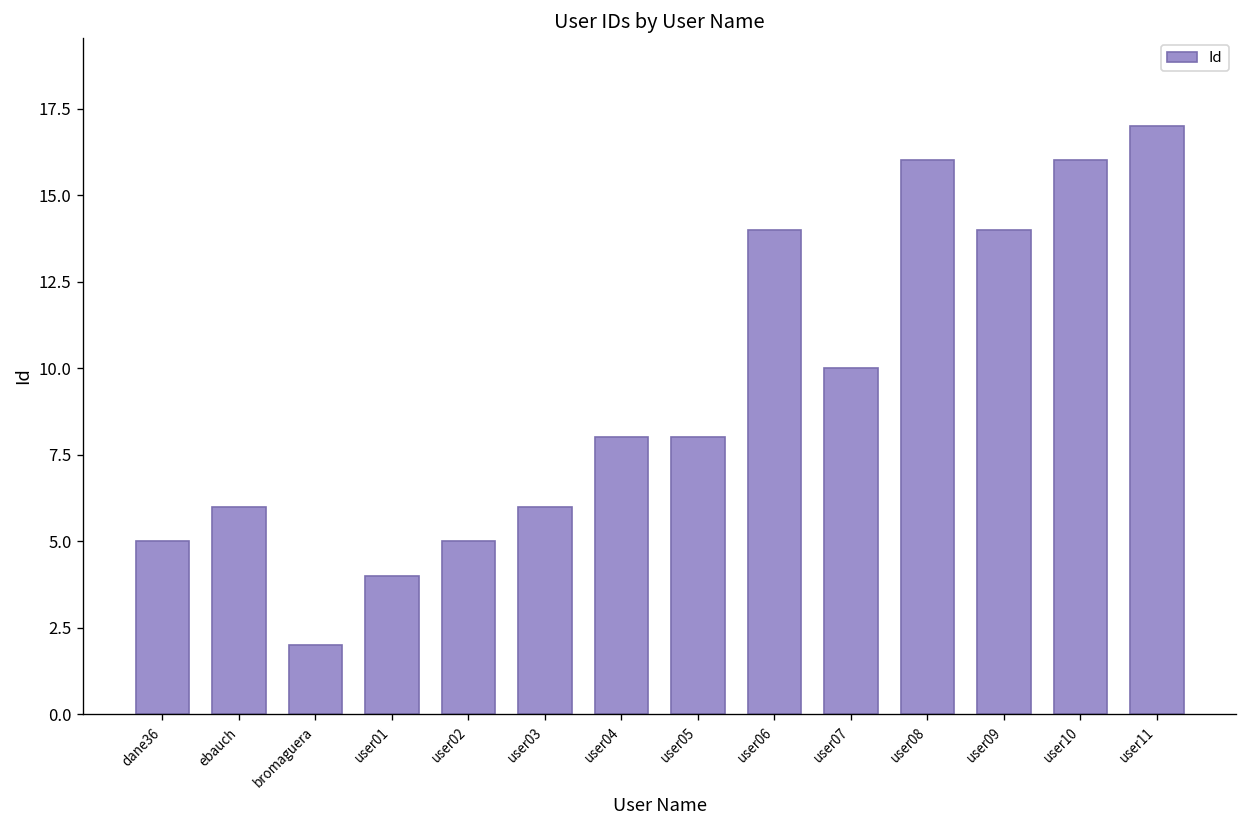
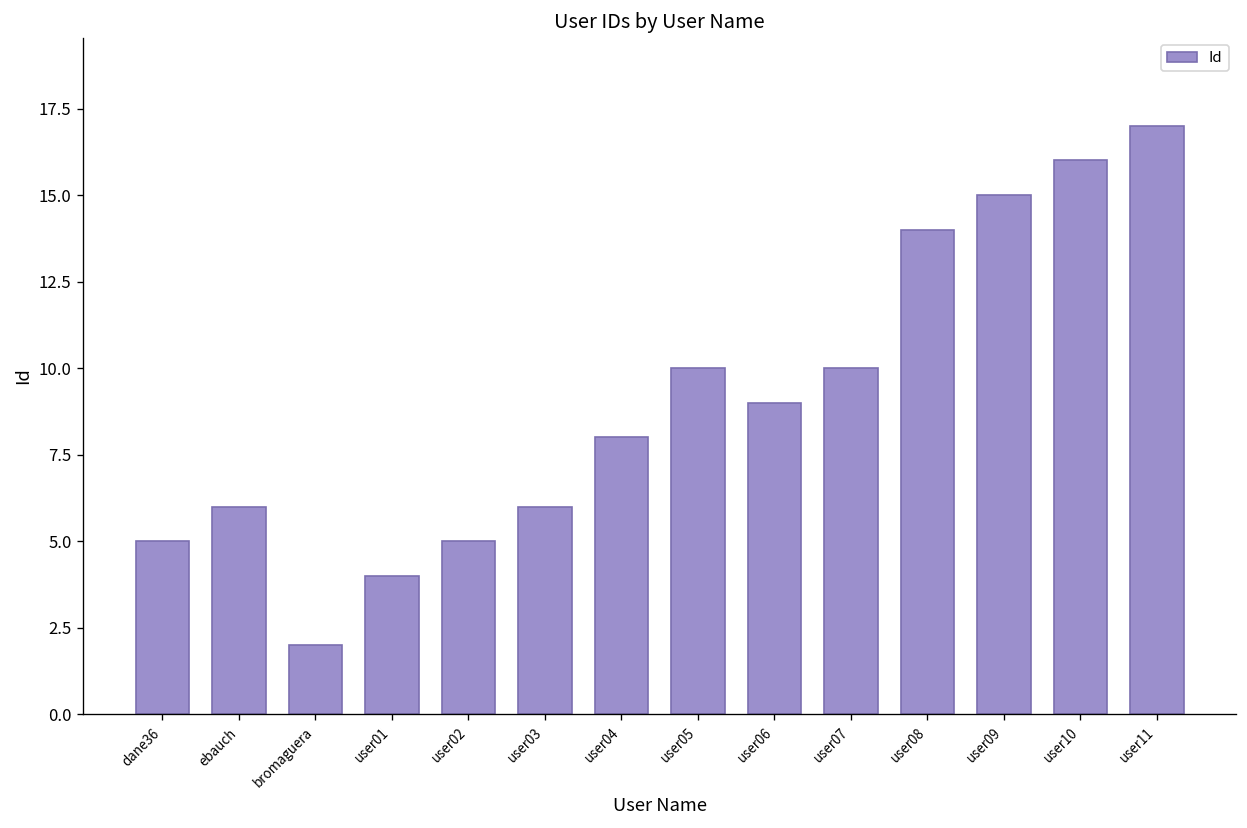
  {
    "dane36": 5,
    "ebauch": 6,
    "bromaguera": 2,
    "user01": 4,
    "user02": 5,
    "user03": 6,
    "user04": 8,
-   "user05": 8,
-   "user06": 14,
+   "user05": 10,
+   "user06": 9,
    "user07": 10,
-   "user08": 16,
-   "user09": 14,
+   "user08": 14,
+   "user09": 15,
    "user10": 16,
    "user11": 17
  }
